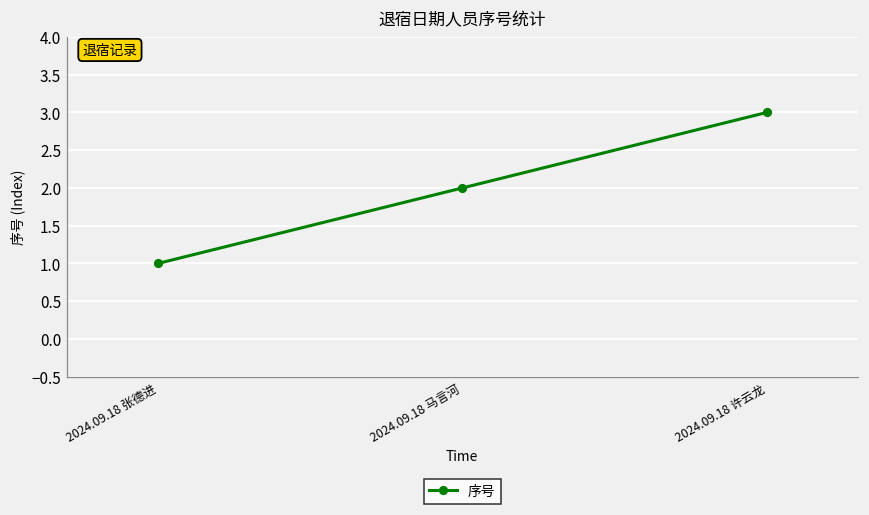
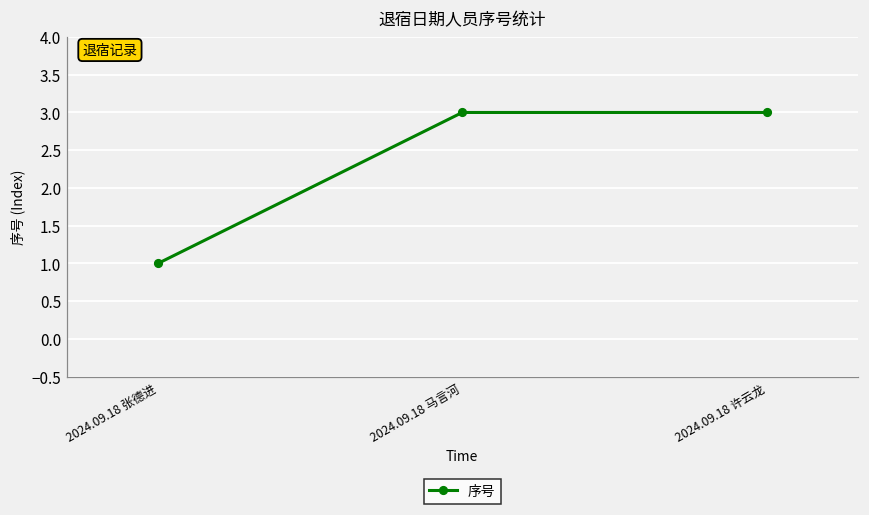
  {
    "2024.09.18 张德进": 1,
-   "2024.09.18 马言河": 2,
+   "2024.09.18 马言河": 3,
    "2024.09.18 许云龙": 3
  }
